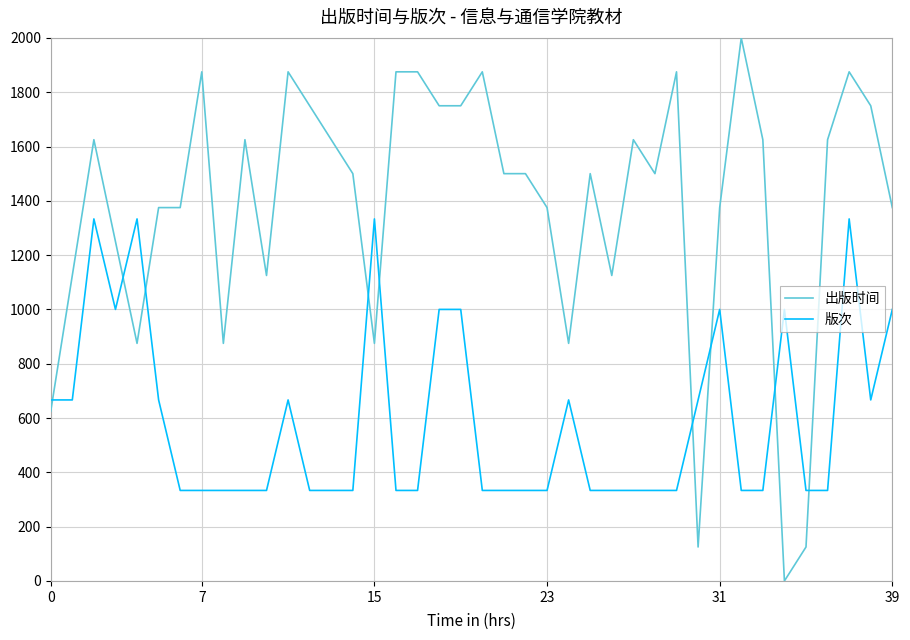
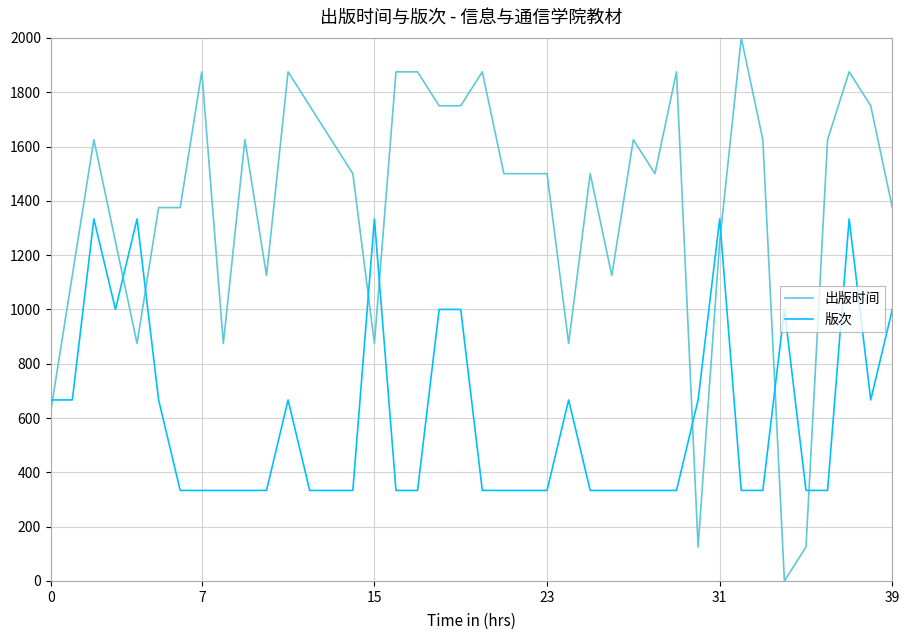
  {
    "出版时间": {
      "0": 630,
      "7": 1880,
      "15": 880,
-     "23": 1380,
-     "31": 1380,
+     "23": 1500,
+     "31": 1250,
      "39": 1380
    },
    "版次": {
      "0": 670,
      "7": 330,
      "15": 1330,
      "23": 330,
-     "31": 1000,
+     "31": 1330,
      "39": 1000
    }
  }
